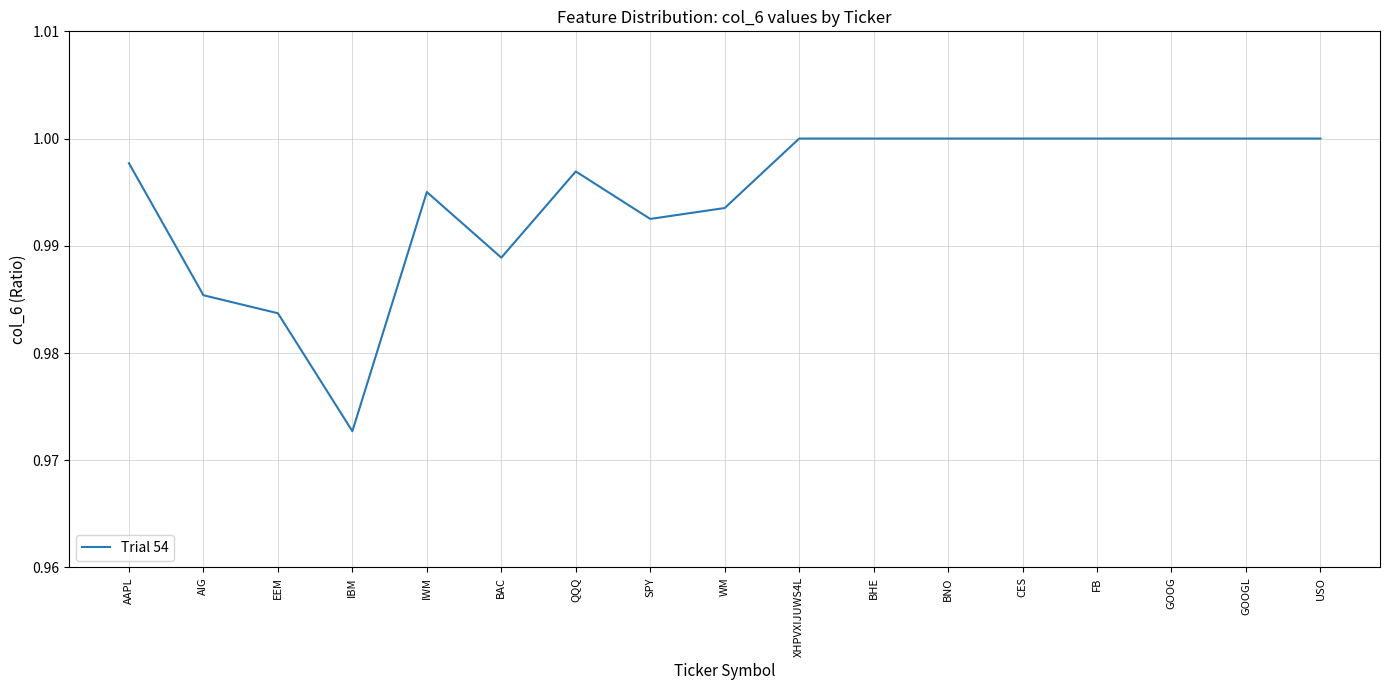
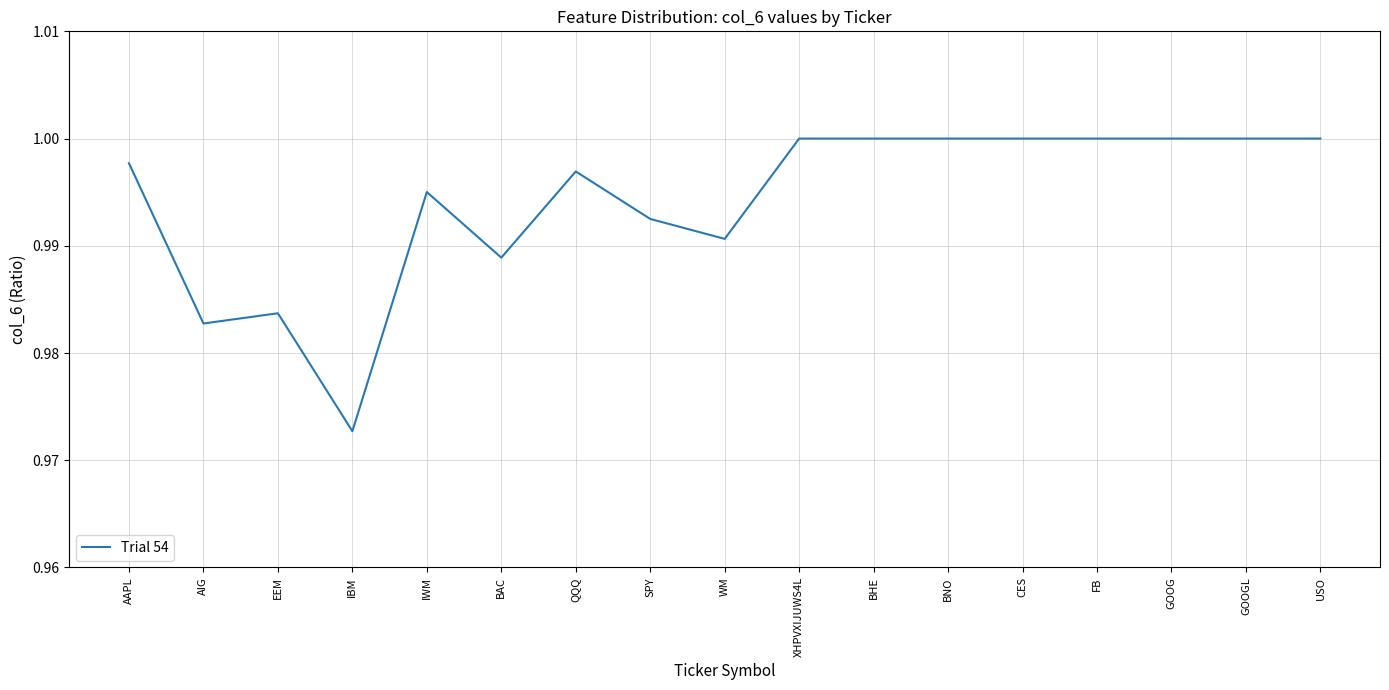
  {
    "AAPL": 0.9977,
-   "AIG": 0.9854,
+   "AIG": 0.9828,
    "EEM": 0.9837,
    "IBM": 0.9727,
    "IWM": 0.9950,
    "BAC": 0.9889,
    "QQQ": 0.9969,
    "SPY": 0.9925,
-   "WM": 0.9935,
+   "WM": 0.9906,
    "XHPVXIJUWS4L": 1.0000,
    "BHE": 1.0000,
    "BNO": 1.0000,
    "CES": 1.0000,
    "FB": 1.0000,
    "GOOG": 1.0000,
    "GOOGL": 1.0000,
    "USO": 1.0000
  }
